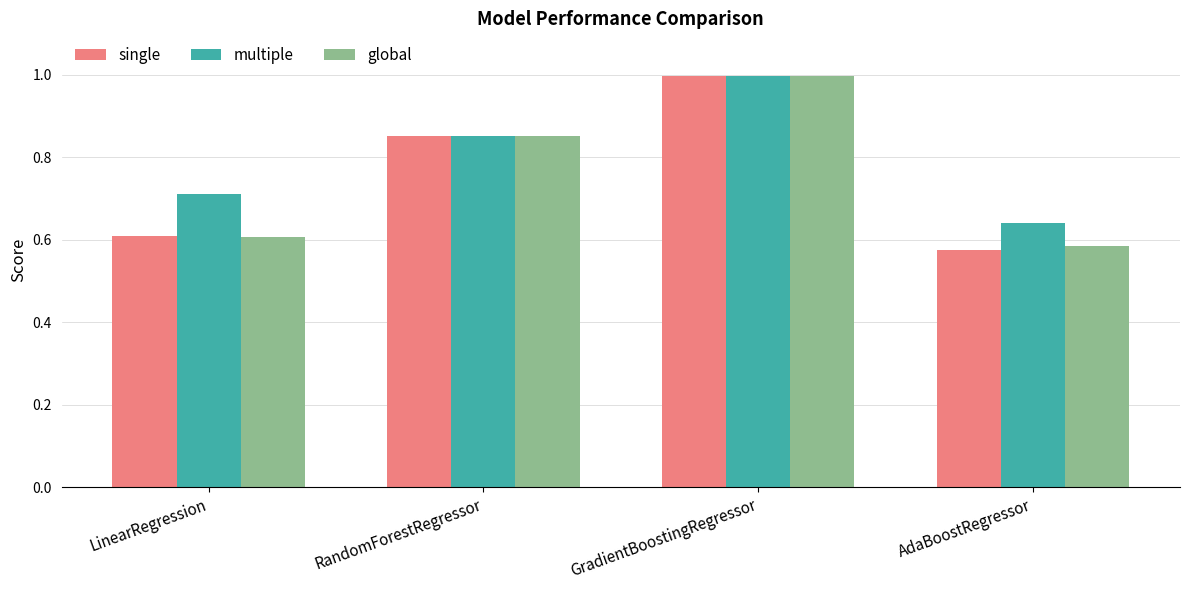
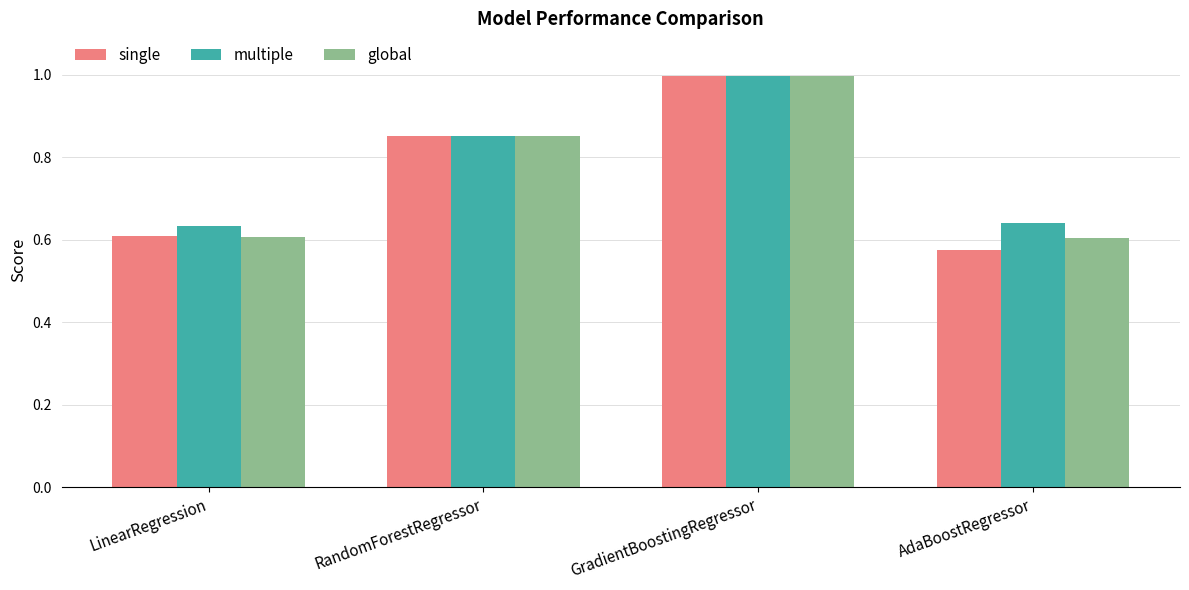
  {
    "single": {
      "LinearRegression": 0.61,
      "RandomForestRegressor": 0.85,
      "GradientBoostingRegressor": 1.00,
      "AdaBoostRegressor": 0.57
    },
    "multiple": {
-     "LinearRegression": 0.71,
+     "LinearRegression": 0.63,
      "RandomForestRegressor": 0.85,
      "GradientBoostingRegressor": 1.00,
      "AdaBoostRegressor": 0.64
    },
    "global": {
      "LinearRegression": 0.61,
      "RandomForestRegressor": 0.85,
      "GradientBoostingRegressor": 1.00,
-     "AdaBoostRegressor": 0.58
+     "AdaBoostRegressor": 0.60
    }
  }
